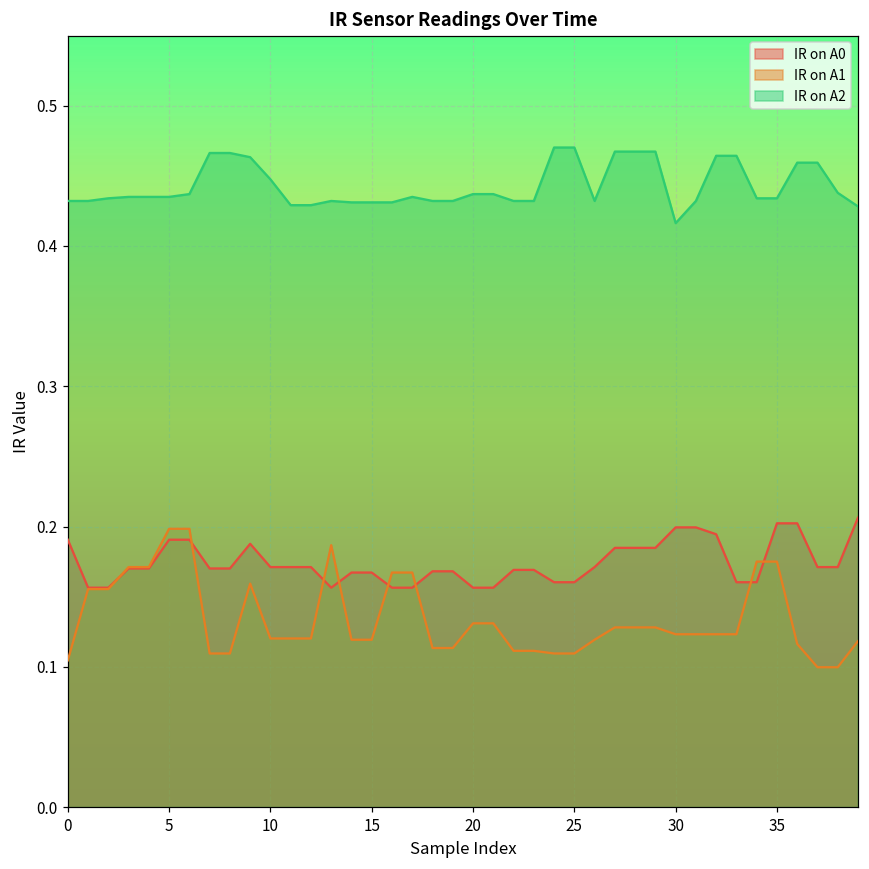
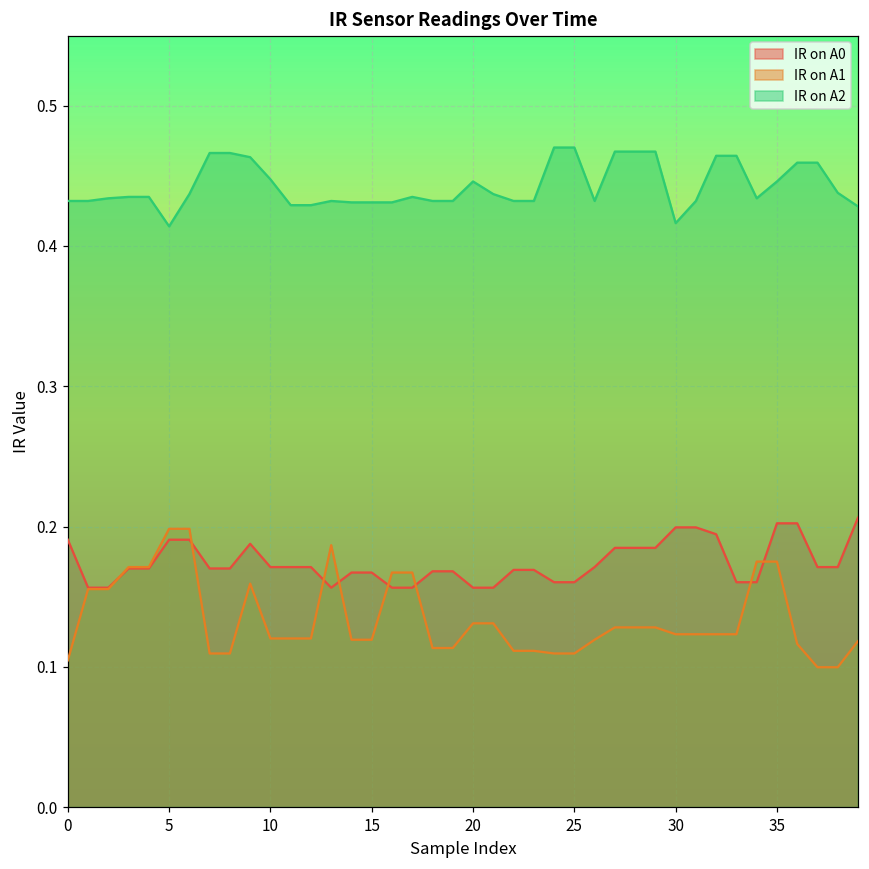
  {
    "IR on A2": {
      "0": 0.432,
-     "5": 0.435,
+     "5": 0.414,
      "10": 0.448,
      "15": 0.431,
-     "20": 0.437,
+     "20": 0.446,
      "25": 0.470,
      "30": 0.416,
-     "35": 0.434
+     "35": 0.446
    }
  }
